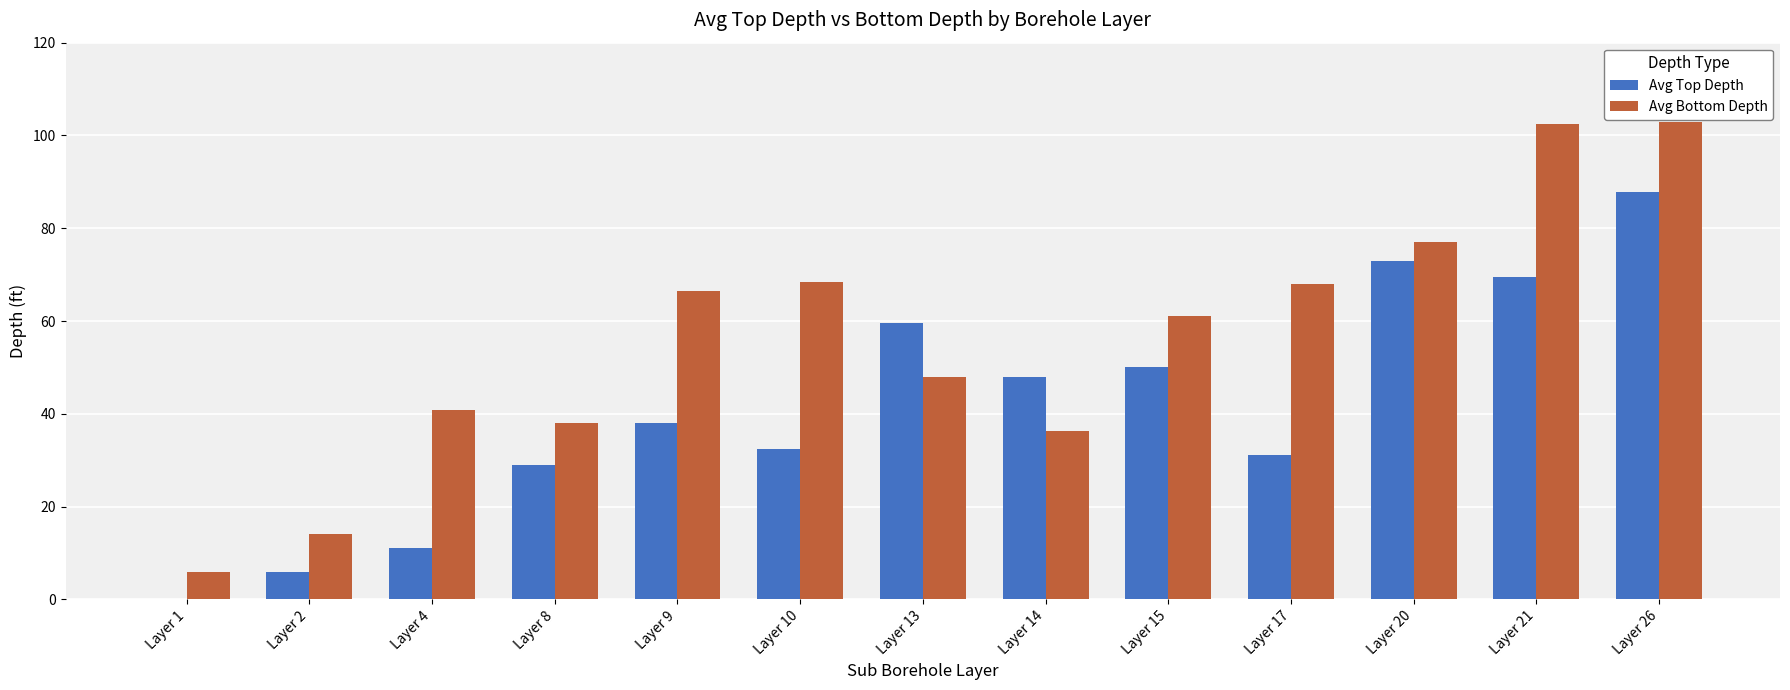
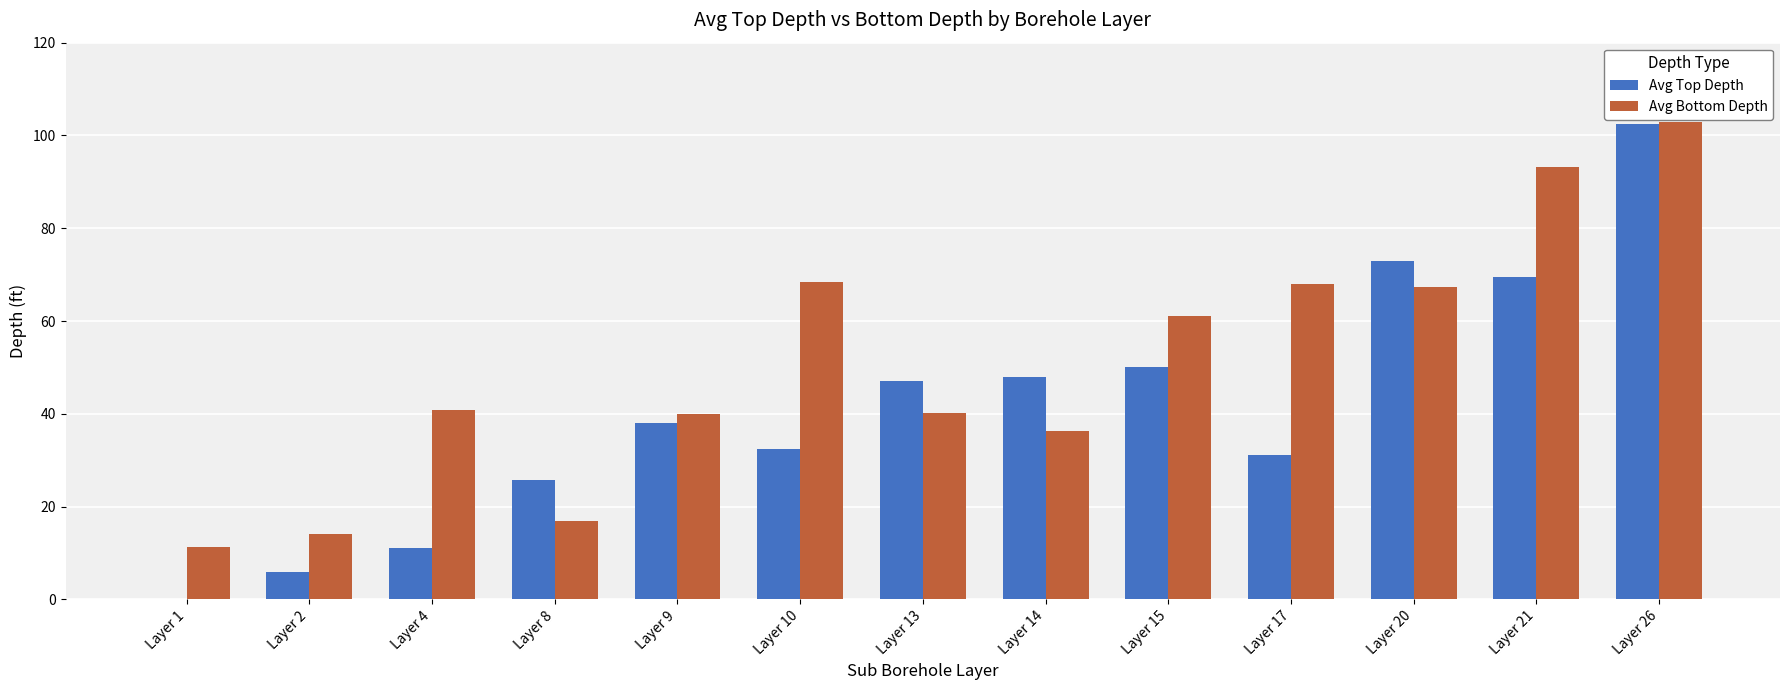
  {
    "Avg Top Depth": {
      "Layer 1": 0,
      "Layer 2": 6,
      "Layer 4": 11,
-     "Layer 8": 29,
+     "Layer 8": 26,
      "Layer 9": 38,
      "Layer 10": 32,
-     "Layer 13": 60,
+     "Layer 13": 47,
      "Layer 14": 48,
      "Layer 15": 50,
      "Layer 17": 31,
      "Layer 20": 73,
      "Layer 21": 70,
-     "Layer 26": 88
+     "Layer 26": 103
    },
    "Avg Bottom Depth": {
-     "Layer 1": 6,
+     "Layer 1": 11,
      "Layer 2": 14,
      "Layer 4": 41,
-     "Layer 8": 38,
-     "Layer 9": 67,
+     "Layer 8": 17,
+     "Layer 9": 40,
      "Layer 10": 69,
-     "Layer 13": 48,
+     "Layer 13": 40,
      "Layer 14": 36,
      "Layer 15": 61,
      "Layer 17": 68,
-     "Layer 20": 77,
-     "Layer 21": 103,
+     "Layer 20": 67,
+     "Layer 21": 93,
      "Layer 26": 103
    }
  }
